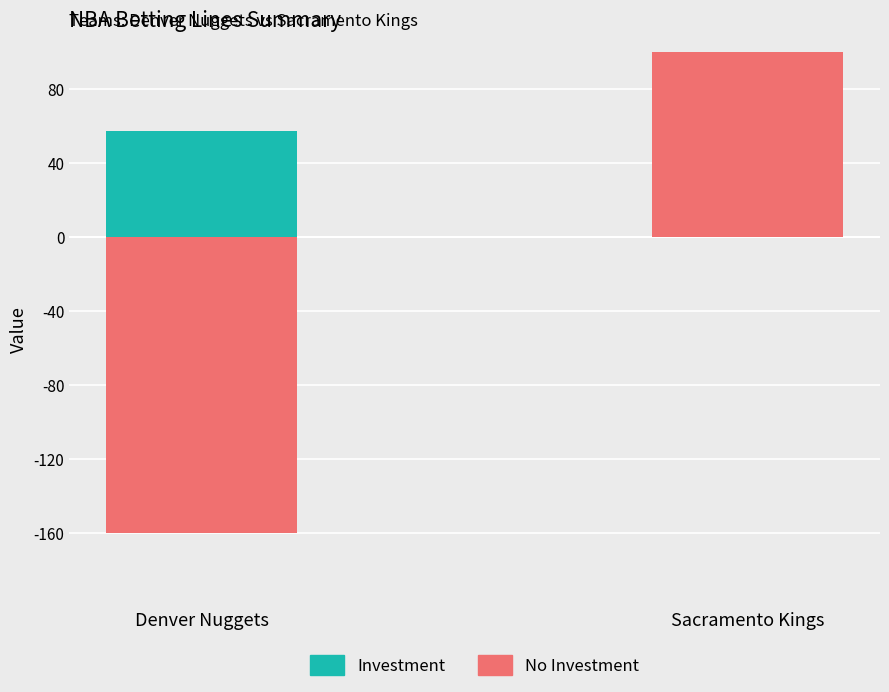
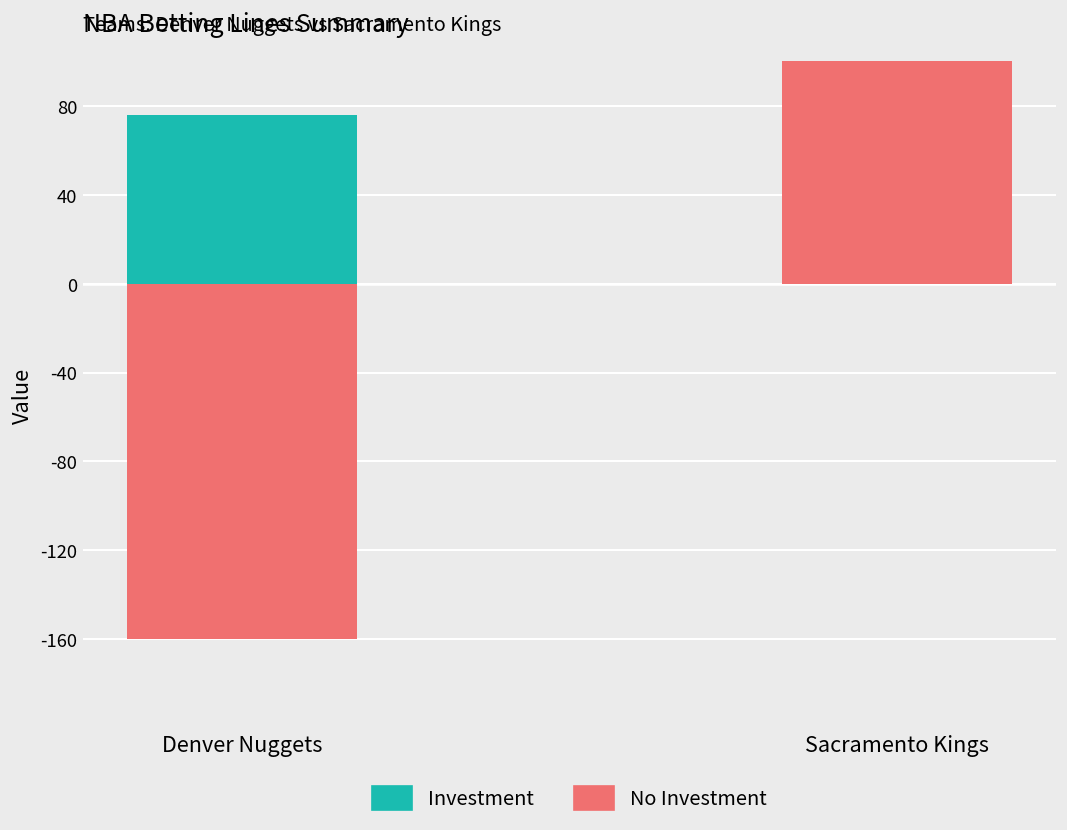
  {
    "Investment": {
-     "Denver Nuggets": 57
+     "Denver Nuggets": 76
    },
    "No Investment": {
      "Denver Nuggets": -160
    }
  }
